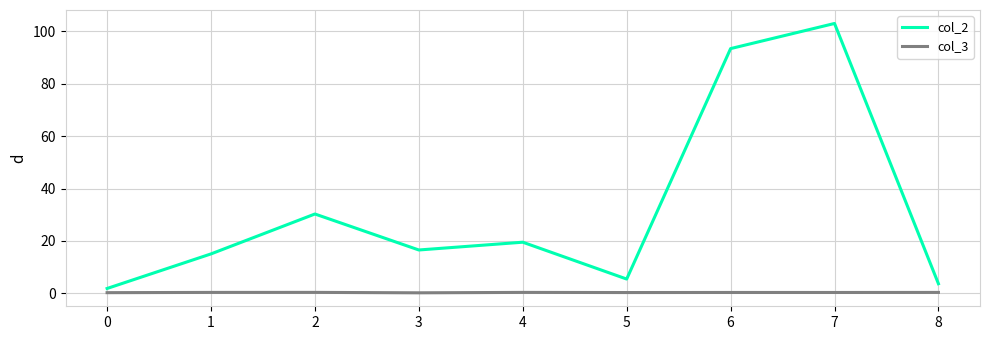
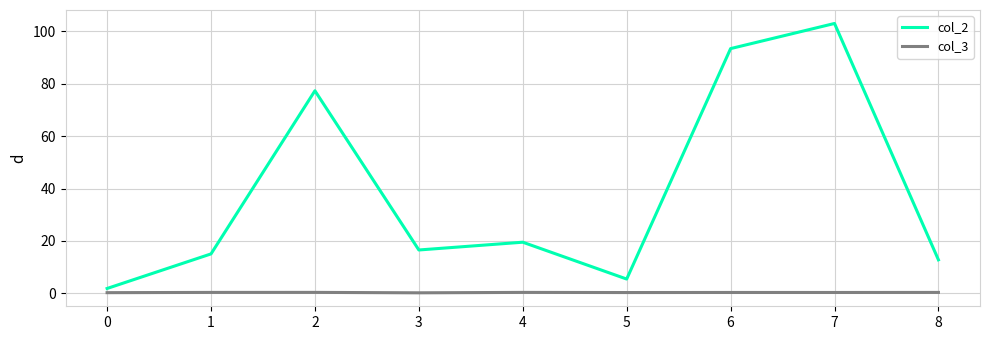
  {
    "col_2": {
      "0": 2,
      "1": 15,
-     "2": 30,
+     "2": 77,
      "3": 17,
      "4": 20,
      "5": 5,
      "6": 93,
      "7": 103,
-     "8": 4
+     "8": 13
    },
    "col_3": {
      "0": 0,
      "1": 0,
      "2": 0,
      "3": 0,
      "4": 0,
      "5": 0,
      "6": 0,
      "7": 0,
      "8": 0
    }
  }
